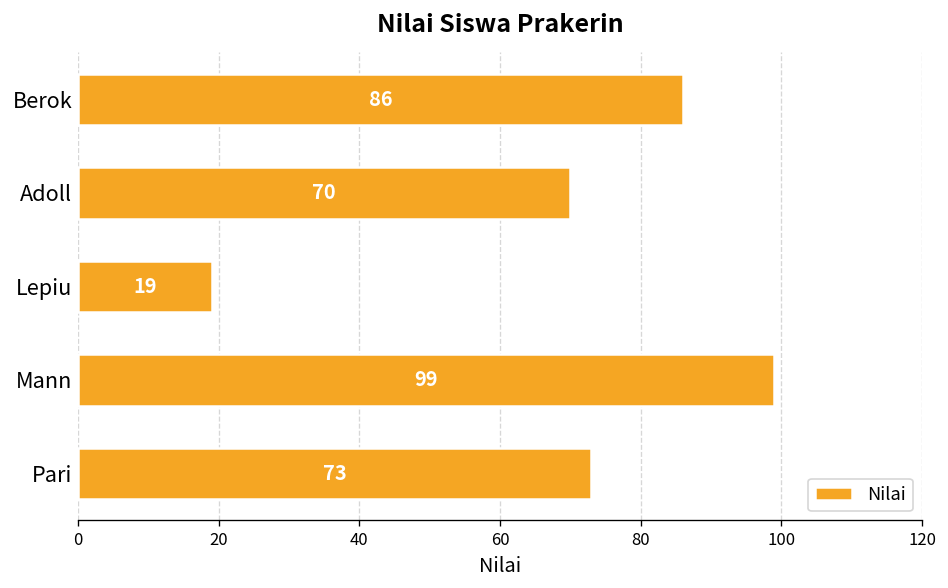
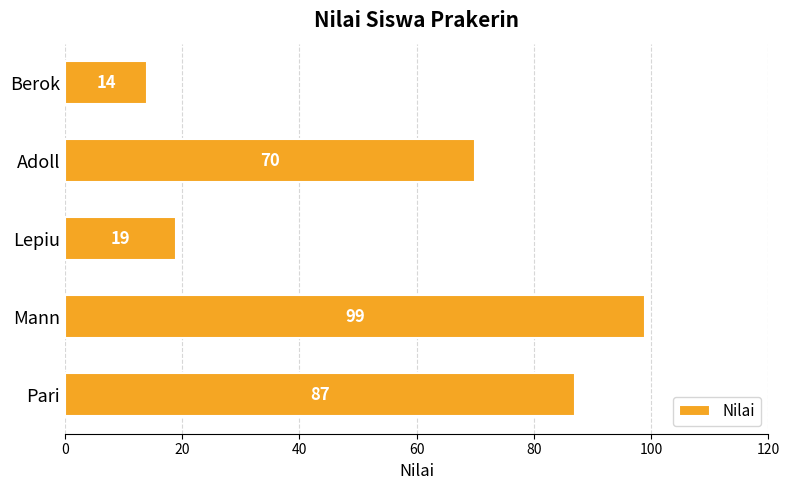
  {
-   "Berok": 86,
+   "Berok": 14,
    "Adoll": 70,
    "Lepiu": 19,
    "Mann": 99,
-   "Pari": 73
+   "Pari": 87
  }
